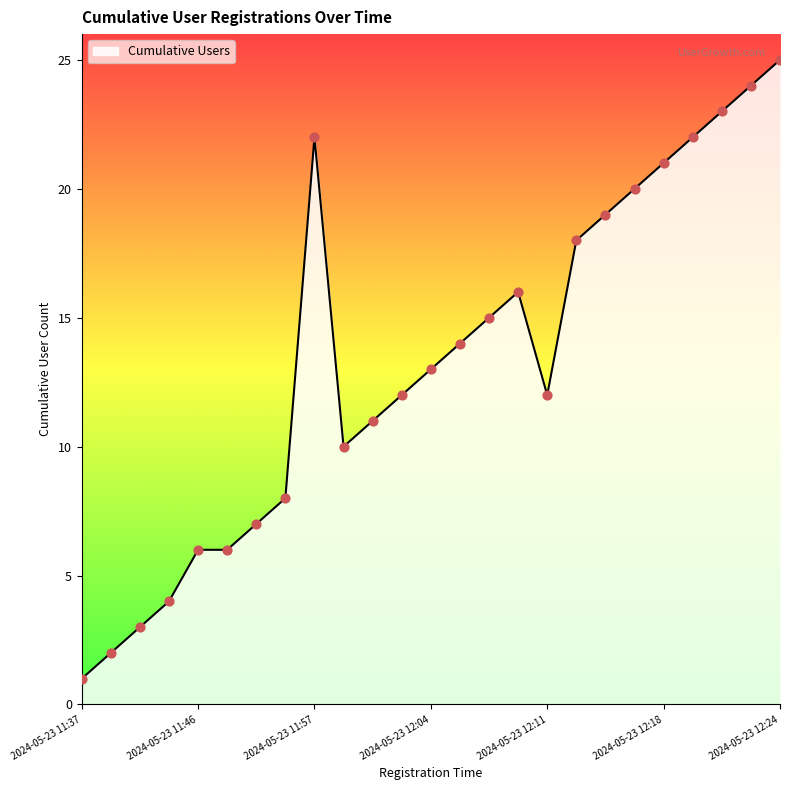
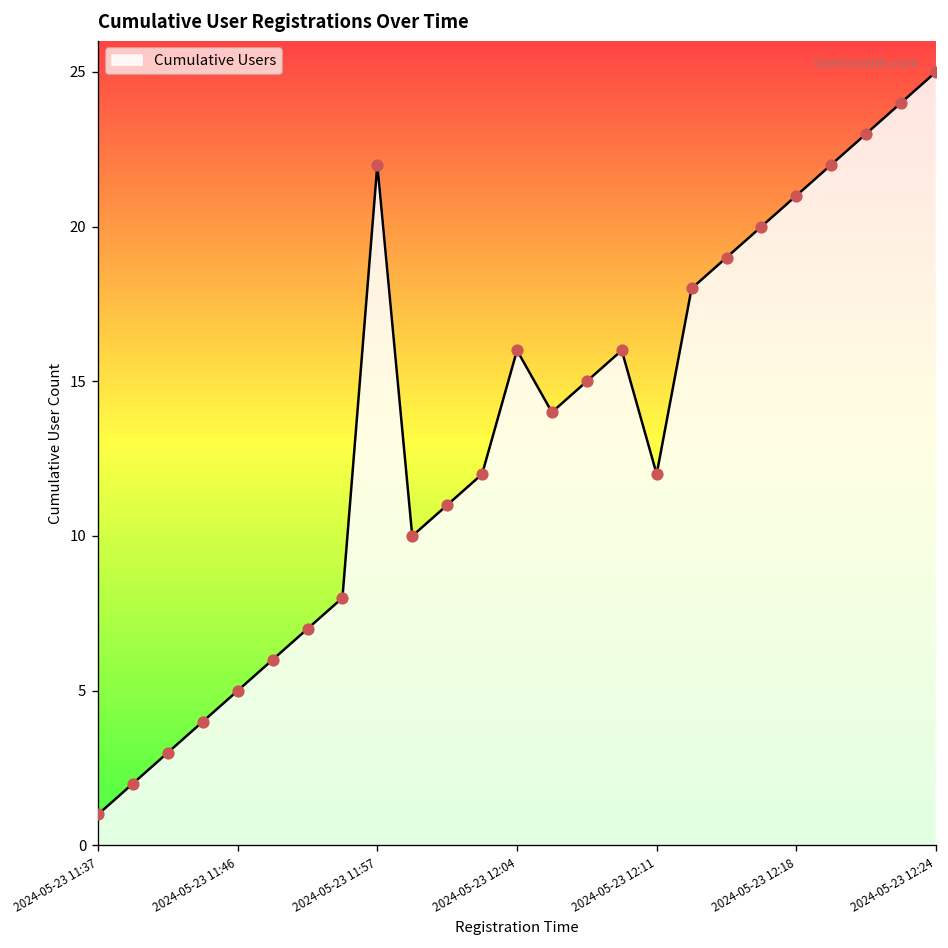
  {
-   "2024-05-23 11:46": 6,
+   "2024-05-23 11:46": 5,
    "2024-05-23 11:57": 22,
-   "2024-05-23 12:04": 13,
+   "2024-05-23 12:04": 16,
    "2024-05-23 12:11": 12,
    "2024-05-23 12:18": 21,
    "2024-05-23 12:24": 25
  }
